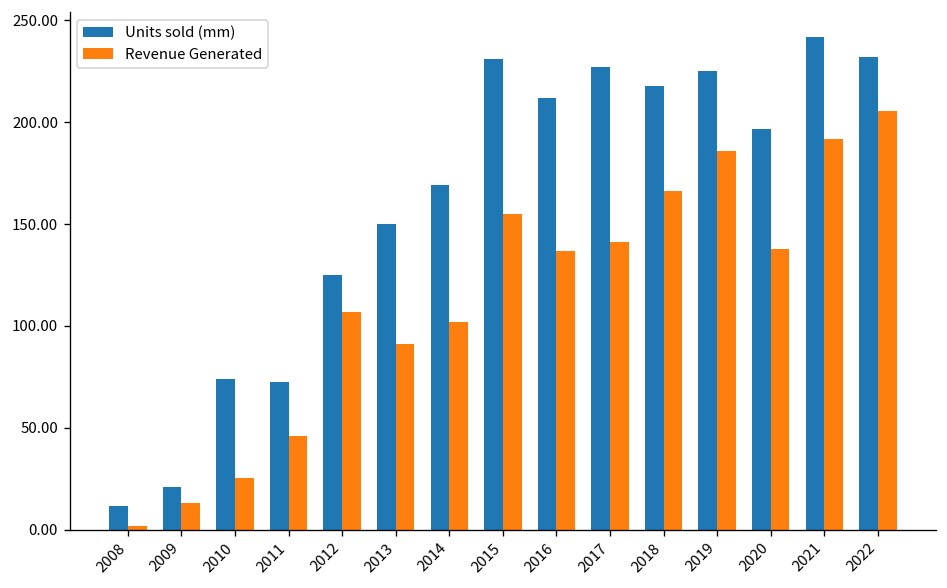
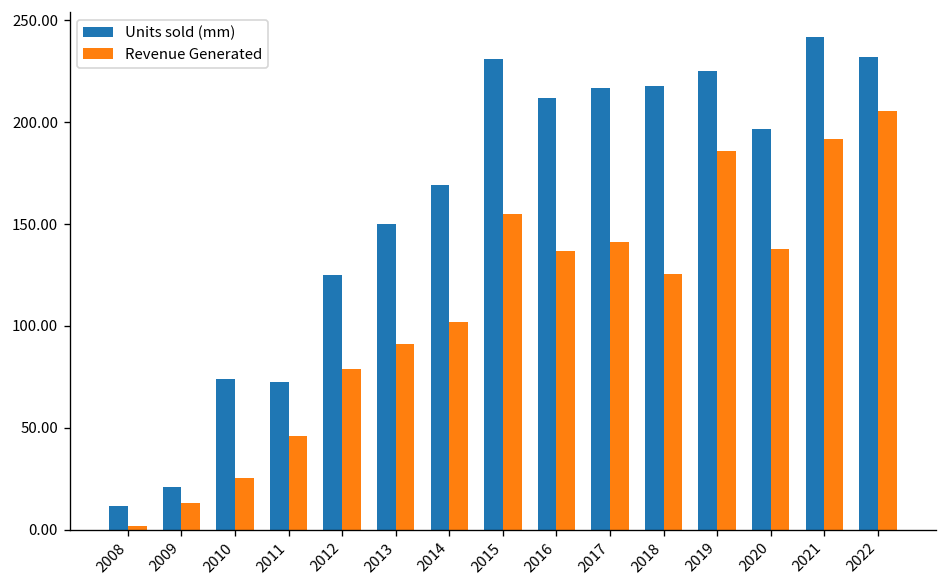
  {
    "Units sold (mm)": {
      "2008": 12,
      "2009": 21,
      "2010": 74,
      "2011": 72,
      "2012": 125,
      "2013": 150,
      "2014": 169,
      "2015": 231,
      "2016": 212,
-     "2017": 227,
+     "2017": 217,
      "2018": 218,
      "2019": 225,
      "2020": 197,
      "2021": 242,
      "2022": 232
    },
    "Revenue Generated": {
      "2008": 2,
      "2009": 13,
      "2010": 25,
      "2011": 46,
-     "2012": 107,
+     "2012": 79,
      "2013": 91,
      "2014": 102,
      "2015": 155,
      "2016": 137,
      "2017": 141,
-     "2018": 166,
+     "2018": 126,
      "2019": 186,
      "2020": 138,
      "2021": 192,
      "2022": 205
    }
  }
